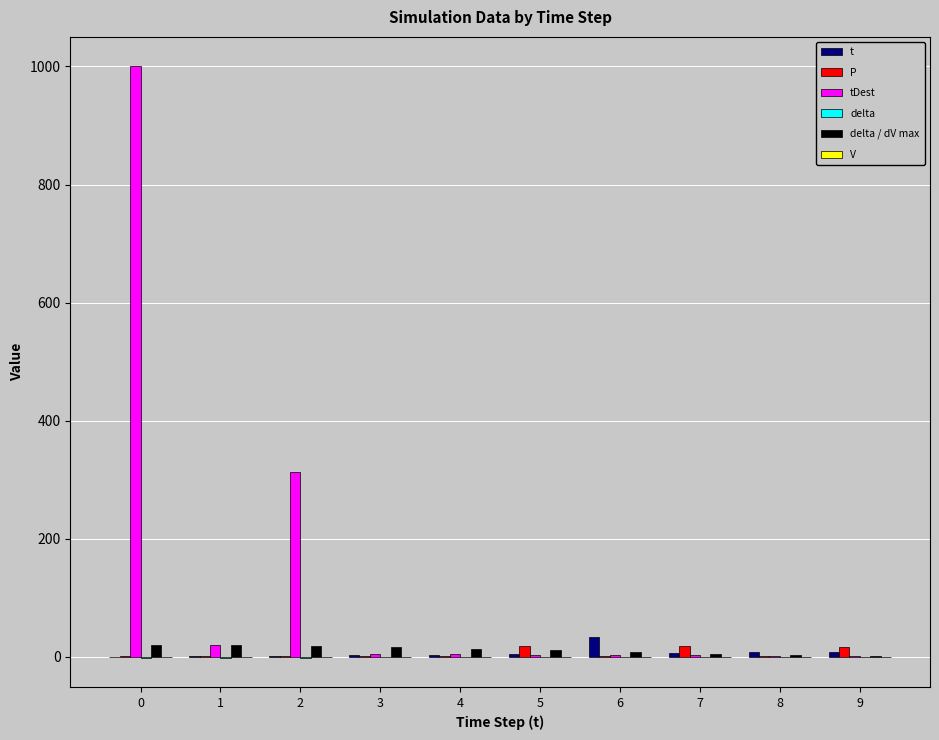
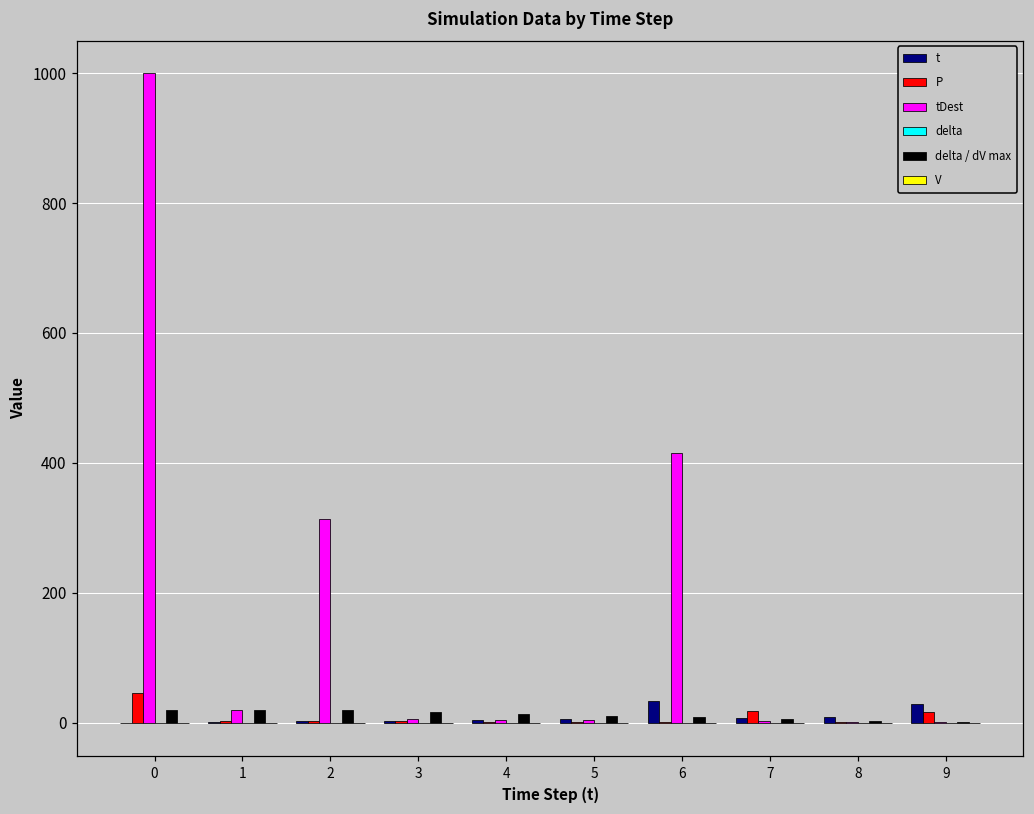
  {
    "t": {
      "0": 0,
      "5": 10,
      "6": 30,
      "7": 10,
      "8": 10,
-     "9": 10
+     "9": 30
    },
    "P": {
-     "0": 0,
-     "5": 20,
+     "0": 50,
+     "5": 0,
      "7": 20,
      "9": 20
    },
    "tDest": {
      "0": 1000,
      "1": 20,
      "2": 310,
      "3": 10,
      "4": 0,
-     "6": 0
+     "6": 410
    },
    "delta / dV max": {
      "0": 20,
      "1": 20,
      "2": 20,
      "3": 20,
      "4": 10,
      "5": 10,
      "6": 10,
      "7": 10
    },
    "V": {
      "0": 0
    }
  }
